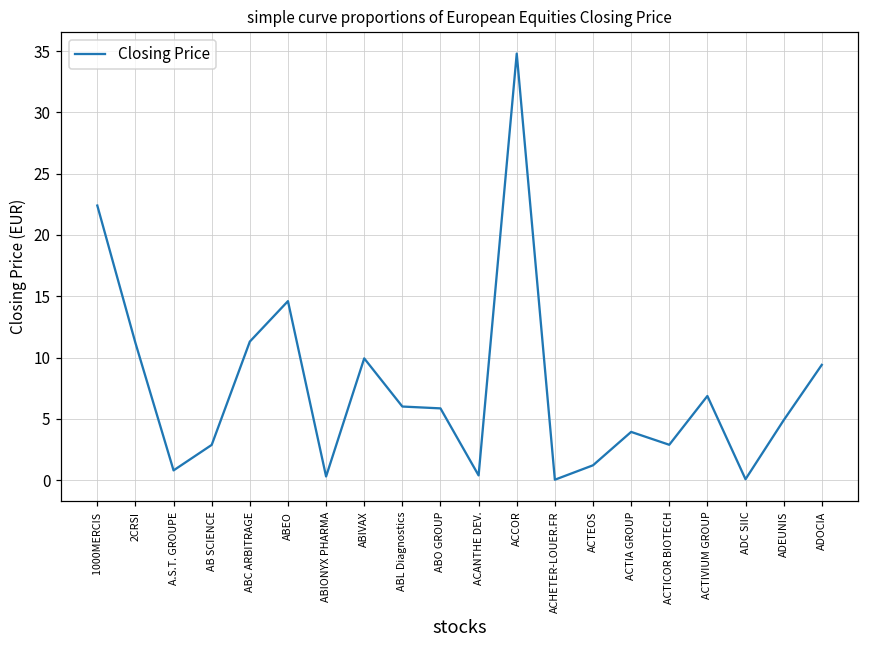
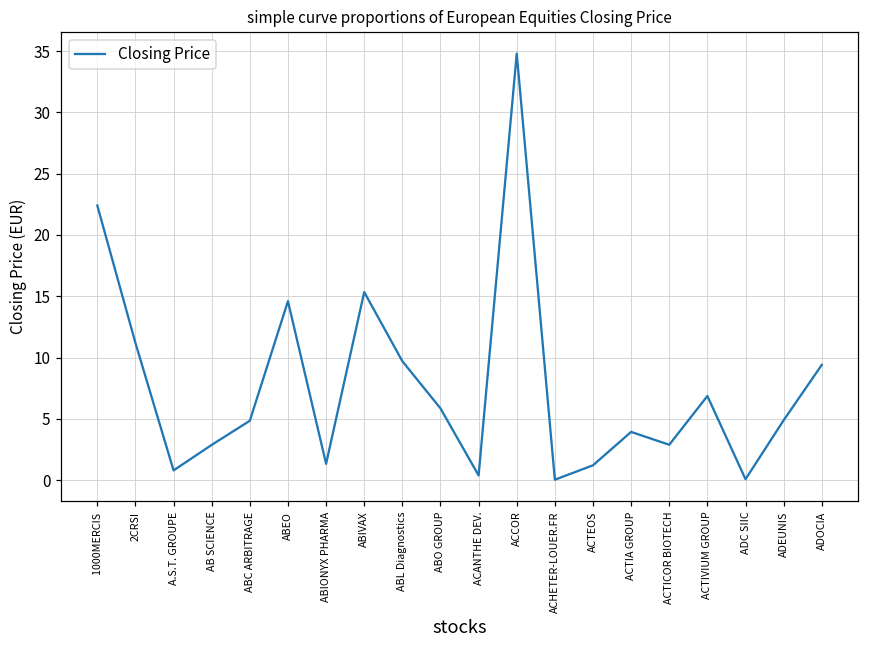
  {
    "1000MERCIS": 22.4,
    "2CRSI": 11.2,
    "A.S.T. GROUPE": 0.8,
    "AB SCIENCE": 2.9,
-   "ABC ARBITRAGE": 11.3,
+   "ABC ARBITRAGE": 4.8,
    "ABEO": 14.6,
-   "ABIONYX PHARMA": 0.3,
-   "ABIVAX": 9.9,
-   "ABL Diagnostics": 6.0,
+   "ABIONYX PHARMA": 1.3,
+   "ABIVAX": 15.3,
+   "ABL Diagnostics": 9.7,
    "ABO GROUP": 5.9,
    "ACANTHE DEV.": 0.4,
    "ACCOR": 34.8,
    "ACHETER-LOUER.FR": 0.0,
    "ACTEOS": 1.2,
    "ACTIA GROUP": 3.9,
    "ACTICOR BIOTECH": 2.9,
    "ACTIVIUM GROUP": 6.9,
    "ADC SIIC": 0.1,
    "ADEUNIS": 4.9,
    "ADOCIA": 9.4
  }
